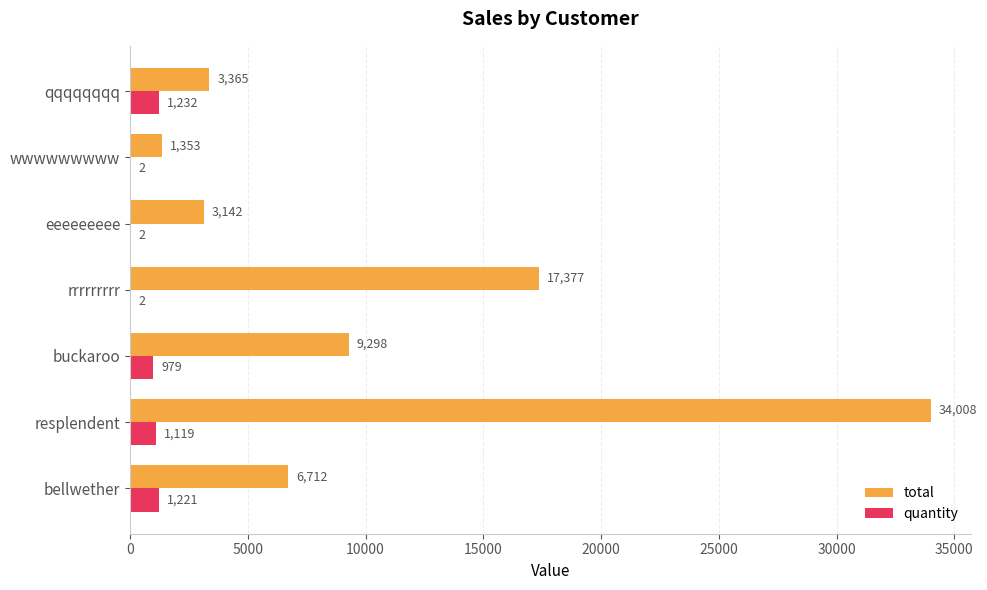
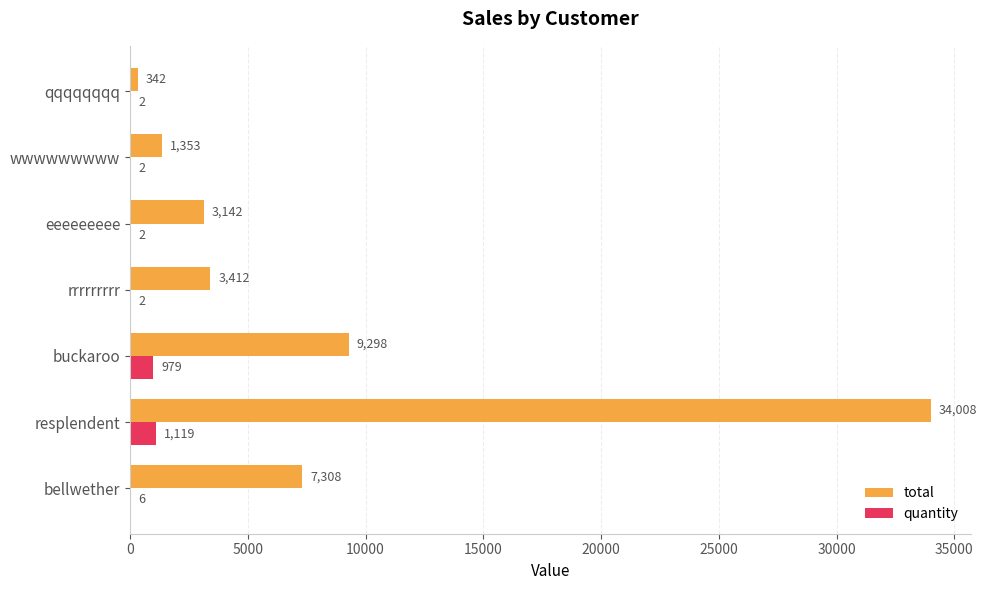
  {
    "total": {
-     "qqqqqqqq": "3,365",
+     "qqqqqqqq": "342",
      "wwwwwwwww": "1,353",
      "eeeeeeeee": "3,142",
-     "rrrrrrrrr": "17,377",
+     "rrrrrrrrr": "3,412",
      "buckaroo": "9,298",
      "resplendent": "34,008",
-     "bellwether": "6,712"
+     "bellwether": "7,308"
    },
    "quantity": {
-     "qqqqqqqq": "1,232",
+     "qqqqqqqq": "2",
      "wwwwwwwww": "2",
      "eeeeeeeee": "2",
      "rrrrrrrrr": "2",
      "buckaroo": "979",
      "resplendent": "1,119",
-     "bellwether": "1,221"
+     "bellwether": "6"
    }
  }
